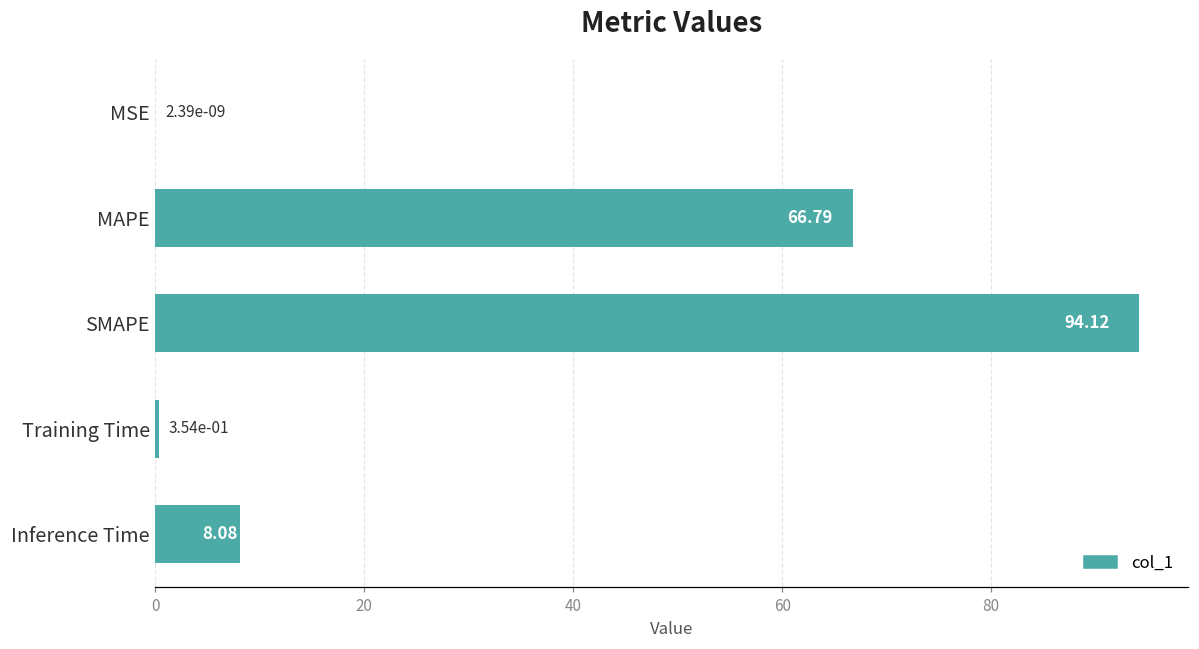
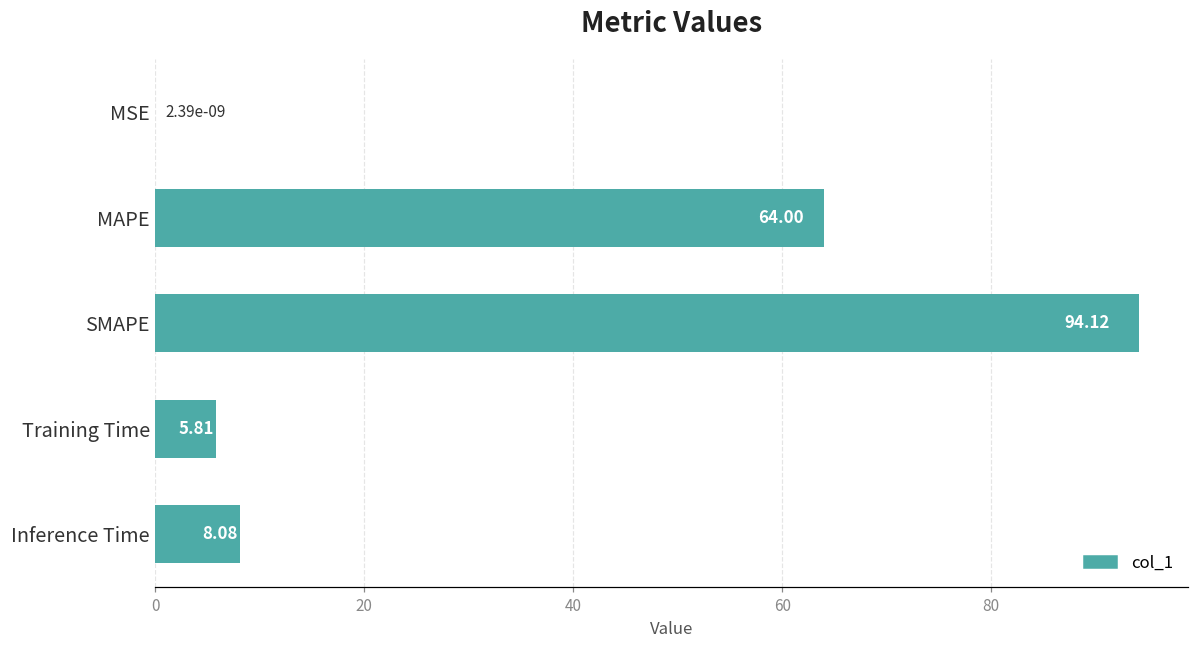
  {
    "MSE": "2.39e-09",
-   "MAPE": "66.79",
+   "MAPE": "64.00",
    "SMAPE": "94.12",
-   "Training Time": "3.54e-01",
+   "Training Time": "5.81",
    "Inference Time": "8.08"
  }
